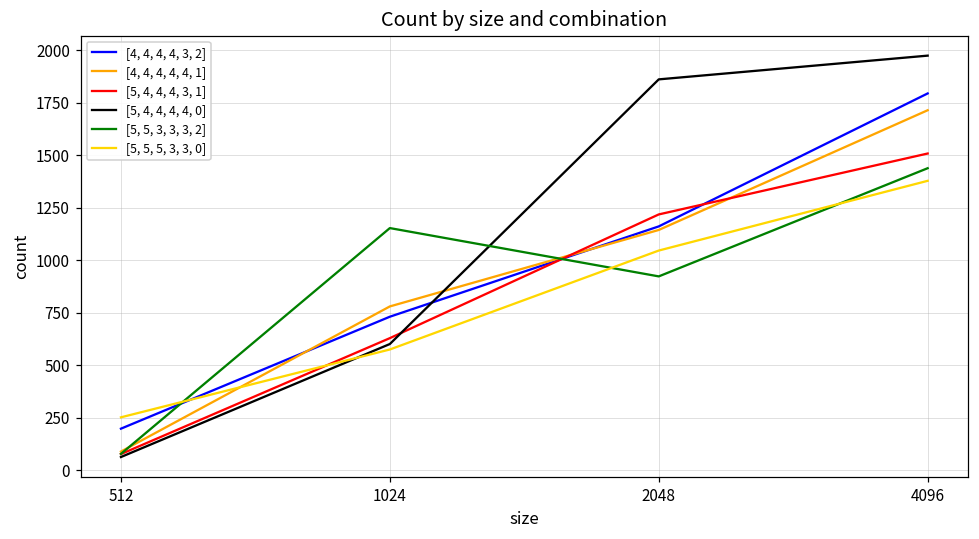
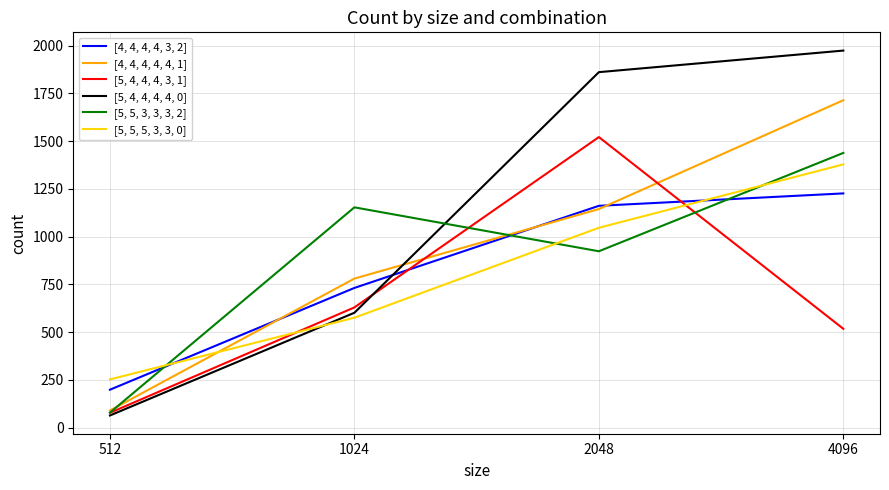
  {
    "[4, 4, 4, 4, 3, 2]": {
      "512": 200,
      "1024": 730,
      "2048": 1160,
-     "4096": 1790
+     "4096": 1230
    },
    "[5, 4, 4, 4, 3, 1]": {
      "1024": 630,
-     "2048": 1220,
-     "4096": 1510
+     "2048": 1520,
+     "4096": 520
    },
    "[5, 4, 4, 4, 4, 0]": {
      "512": 60,
      "1024": 600,
      "2048": 1860,
      "4096": 1970
    },
    "[5, 5, 3, 3, 3, 2]": {
      "1024": 1150,
      "2048": 920,
      "4096": 1440
    }
  }
